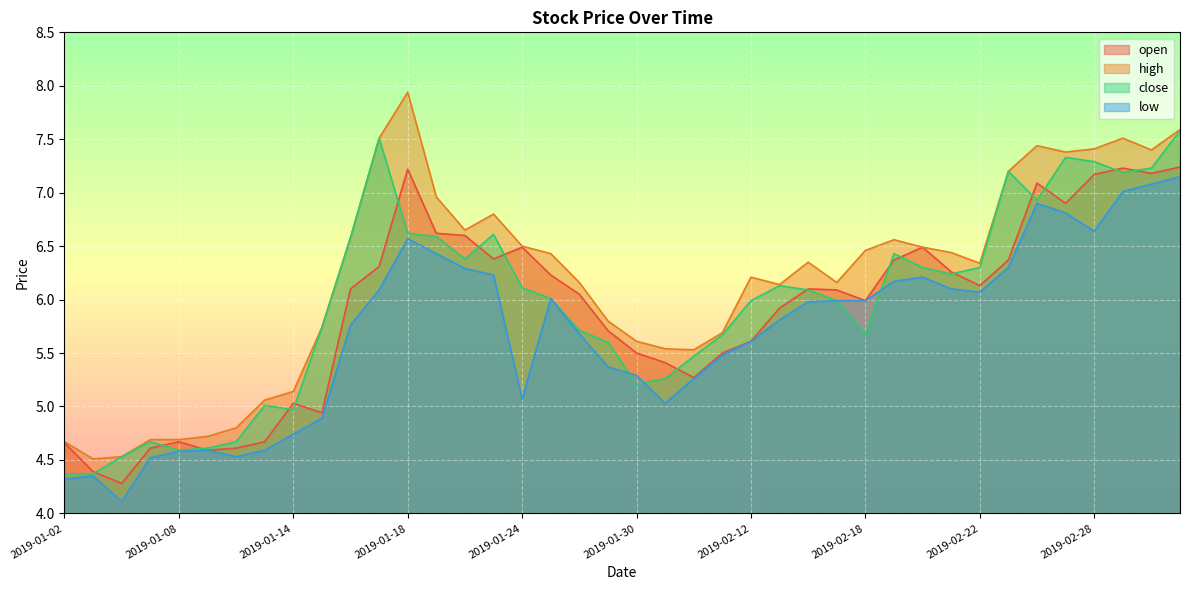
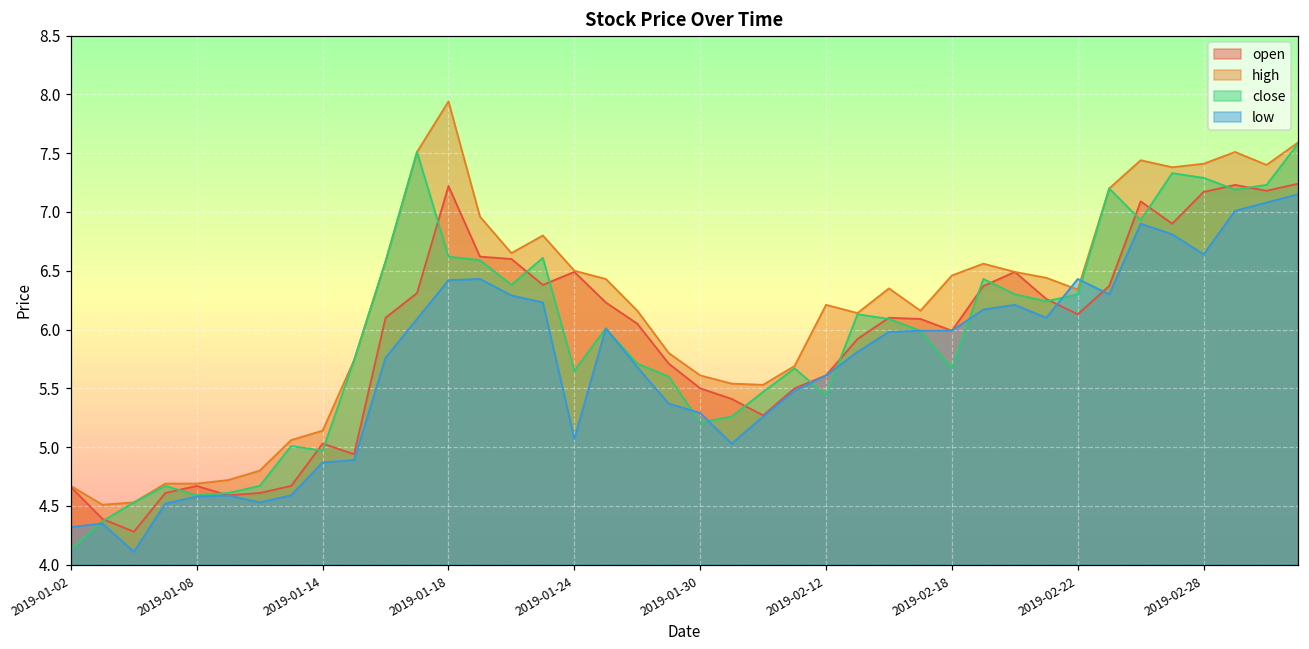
  {
    "close": {
-     "2019-01-02": 4.37,
+     "2019-01-02": 4.13,
      "2019-01-14": 4.97,
      "2019-01-18": 6.62,
-     "2019-01-24": 6.11,
+     "2019-01-24": 5.65,
      "2019-01-30": 5.21,
-     "2019-02-12": 5.99,
+     "2019-02-12": 5.44,
      "2019-02-18": 5.67,
      "2019-02-22": 6.30,
      "2019-02-28": 7.29
    },
    "low": {
      "2019-01-02": 4.32,
-     "2019-01-14": 4.74,
-     "2019-01-18": 6.57,
+     "2019-01-14": 4.87,
+     "2019-01-18": 6.42,
      "2019-01-24": 5.07,
      "2019-01-30": 5.29,
-     "2019-02-22": 6.07,
+     "2019-02-22": 6.43,
      "2019-02-28": 6.64
    }
  }
